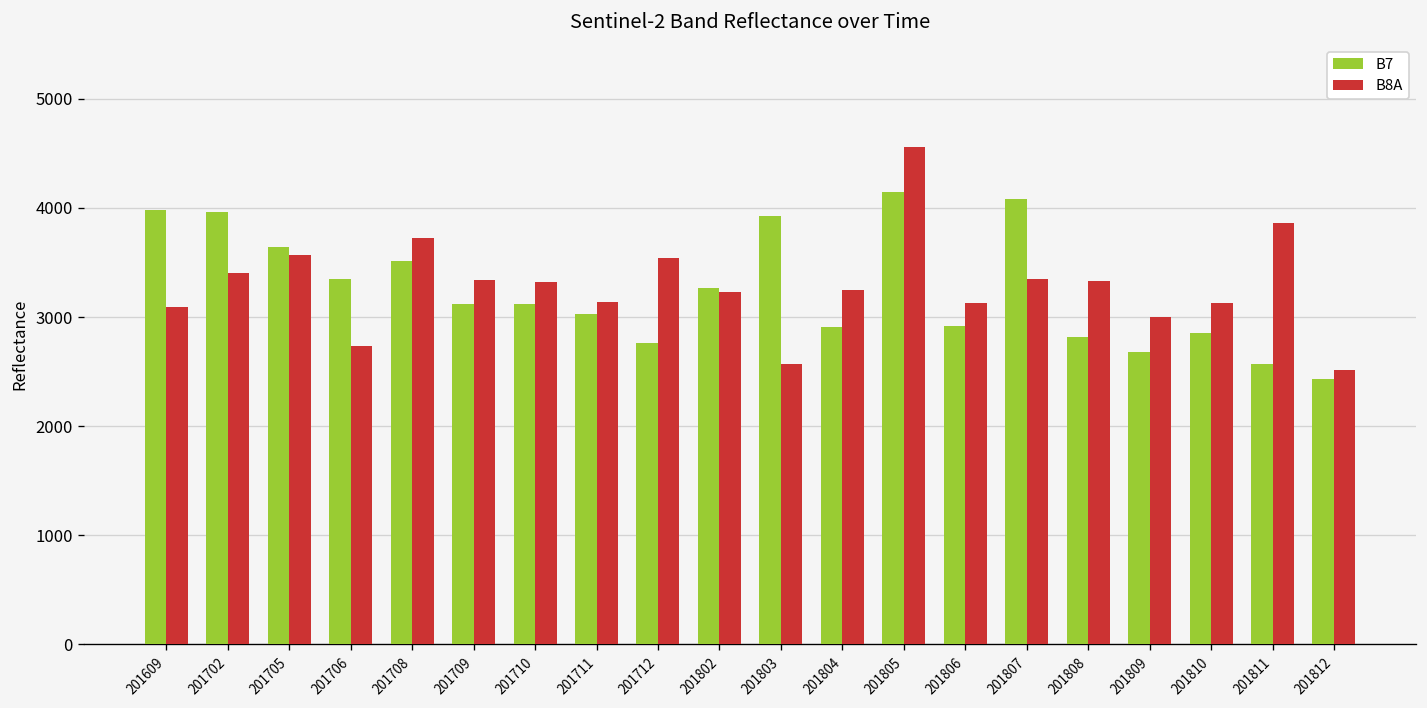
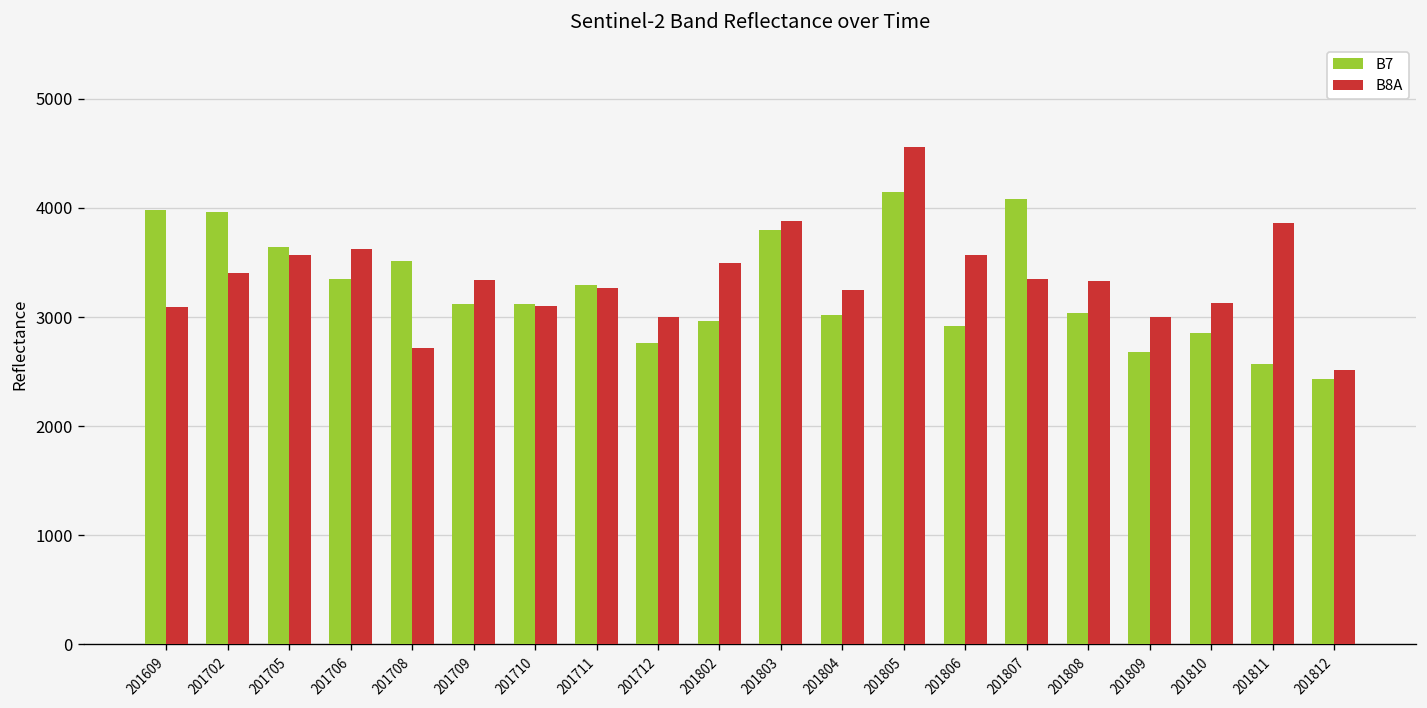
  {
    "B7": {
      "201609": 4000,
      "201702": 4000,
      "201705": 3600,
      "201706": 3300,
      "201708": 3500,
      "201709": 3100,
      "201710": 3100,
-     "201711": 3000,
+     "201711": 3300,
      "201712": 2800,
-     "201802": 3300,
-     "201803": 3900,
-     "201804": 2900,
+     "201802": 3000,
+     "201803": 3800,
+     "201804": 3000,
      "201805": 4100,
      "201806": 2900,
      "201807": 4100,
-     "201808": 2800,
+     "201808": 3000,
      "201809": 2700,
      "201810": 2900,
      "201811": 2600,
      "201812": 2400
    },
    "B8A": {
      "201609": 3100,
      "201702": 3400,
      "201705": 3600,
-     "201706": 2700,
-     "201708": 3700,
+     "201706": 3600,
+     "201708": 2700,
      "201709": 3300,
-     "201710": 3300,
-     "201711": 3100,
-     "201712": 3500,
-     "201802": 3200,
-     "201803": 2600,
+     "201710": 3100,
+     "201711": 3300,
+     "201712": 3000,
+     "201802": 3500,
+     "201803": 3900,
      "201804": 3200,
      "201805": 4600,
-     "201806": 3100,
+     "201806": 3600,
      "201807": 3300,
      "201808": 3300,
      "201809": 3000,
      "201810": 3100,
      "201811": 3900,
      "201812": 2500
    }
  }
